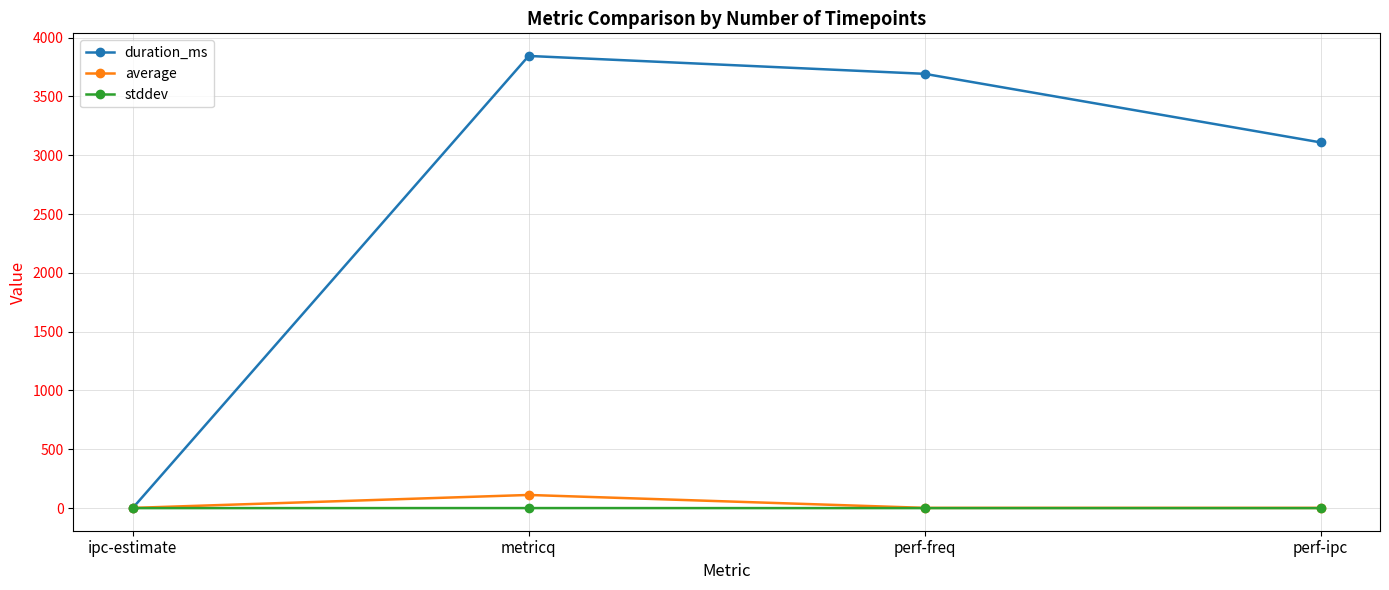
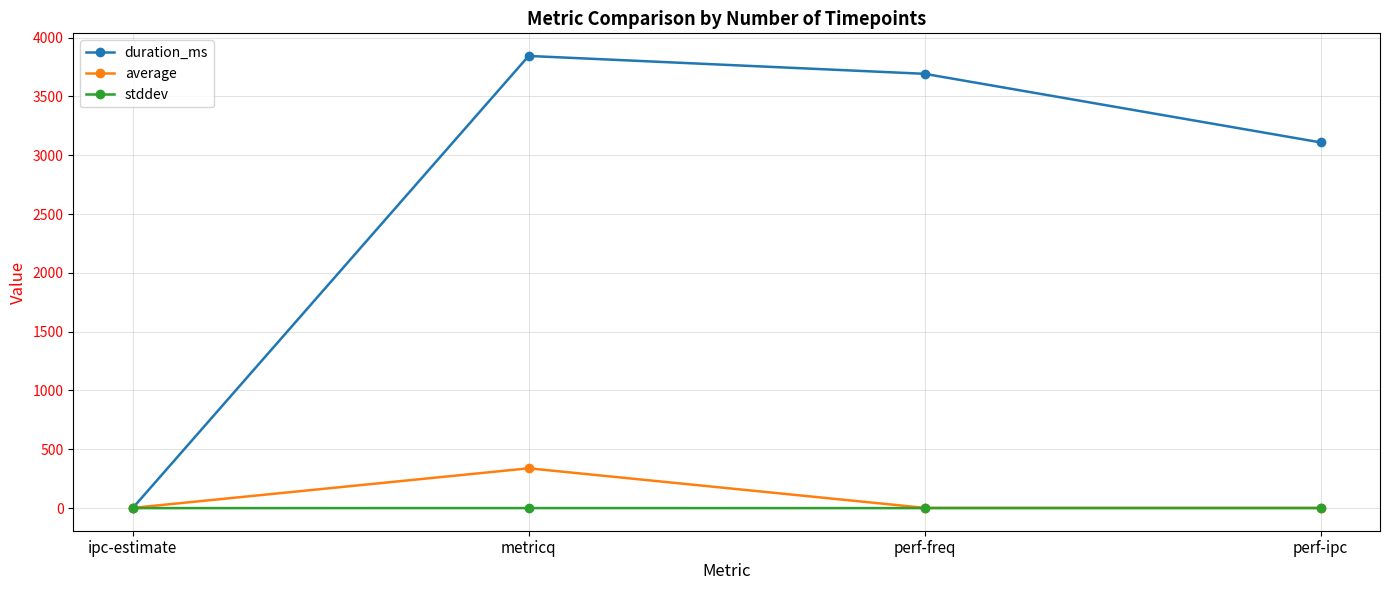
  {
    "duration_ms": {
      "metricq": 3840,
      "perf-freq": 3690,
      "perf-ipc": 3110
    },
    "average": {
-     "metricq": 110
+     "metricq": 340
    },
    "stddev": {
      "metricq": 0
    }
  }
